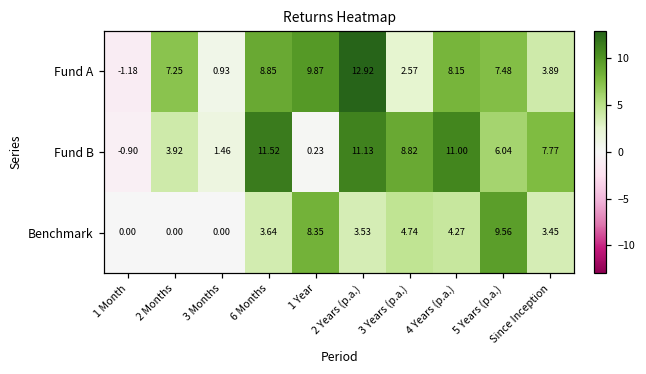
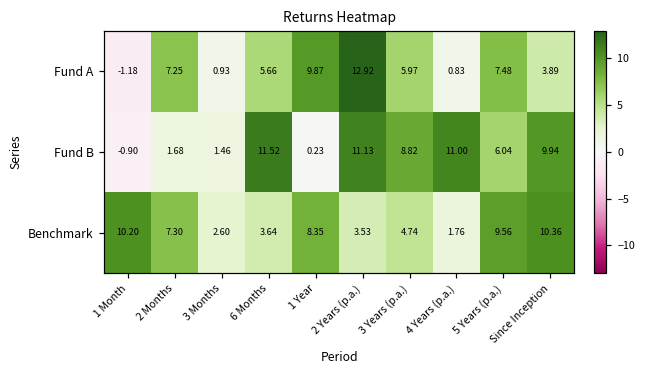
  {
    "Fund A": {
      "1 Month": -1.18,
      "2 Months": 7.25,
      "3 Months": 0.93,
-     "6 Months": 8.85,
+     "6 Months": 5.66,
      "1 Year": 9.87,
      "2 Years (p.a.)": 12.92,
-     "3 Years (p.a.)": 2.57,
-     "4 Years (p.a.)": 8.15,
+     "3 Years (p.a.)": 5.97,
+     "4 Years (p.a.)": 0.83,
      "5 Years (p.a.)": 7.48,
      "Since Inception": 3.89
    },
    "Fund B": {
      "1 Month": -0.90,
-     "2 Months": 3.92,
+     "2 Months": 1.68,
      "3 Months": 1.46,
      "6 Months": 11.52,
      "1 Year": 0.23,
      "2 Years (p.a.)": 11.13,
      "3 Years (p.a.)": 8.82,
      "4 Years (p.a.)": 11.00,
      "5 Years (p.a.)": 6.04,
-     "Since Inception": 7.77
+     "Since Inception": 9.94
    },
    "Benchmark": {
-     "1 Month": 0.00,
-     "2 Months": 0.00,
-     "3 Months": 0.00,
+     "1 Month": 10.20,
+     "2 Months": 7.30,
+     "3 Months": 2.60,
      "6 Months": 3.64,
      "1 Year": 8.35,
      "2 Years (p.a.)": 3.53,
      "3 Years (p.a.)": 4.74,
-     "4 Years (p.a.)": 4.27,
+     "4 Years (p.a.)": 1.76,
      "5 Years (p.a.)": 9.56,
-     "Since Inception": 3.45
+     "Since Inception": 10.36
    }
  }
